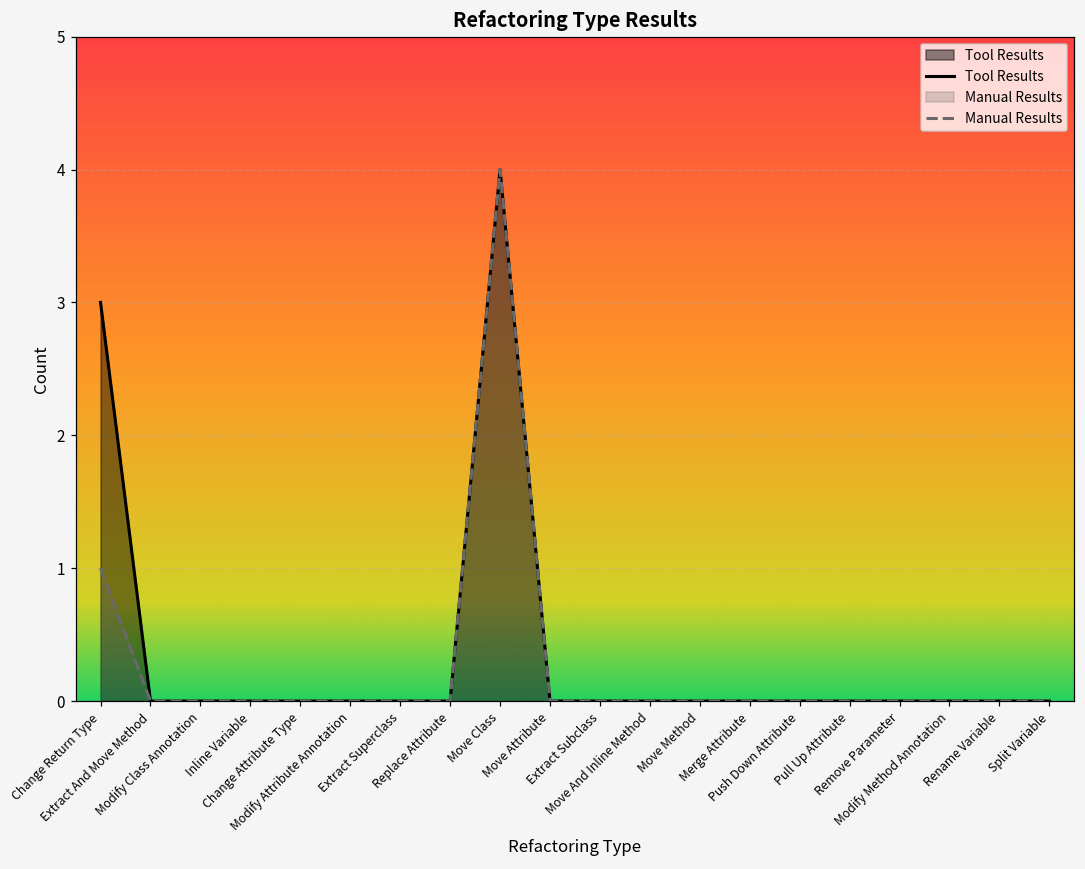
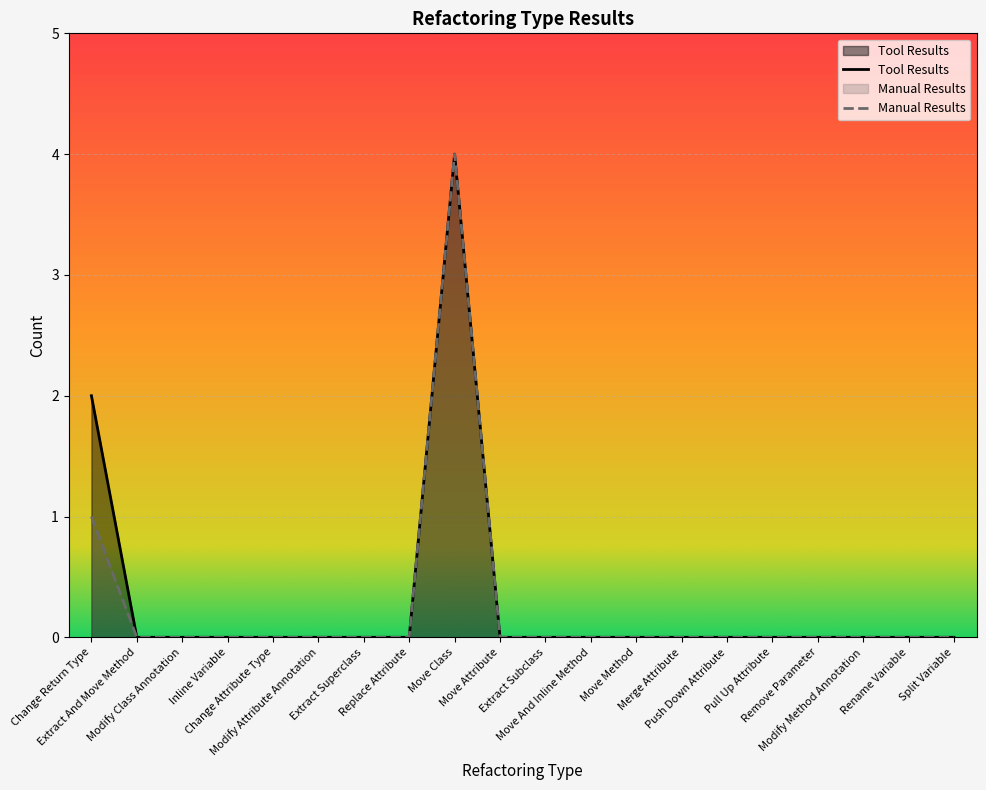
  {
    "Tool Results": {
-     "Change Return Type": 3
+     "Change Return Type": 2
    },
    "Manual Results": {
      "Change Return Type": 1
    }
  }
